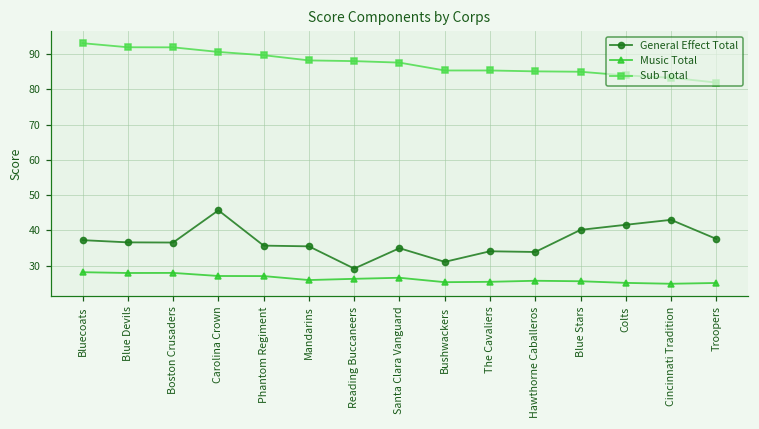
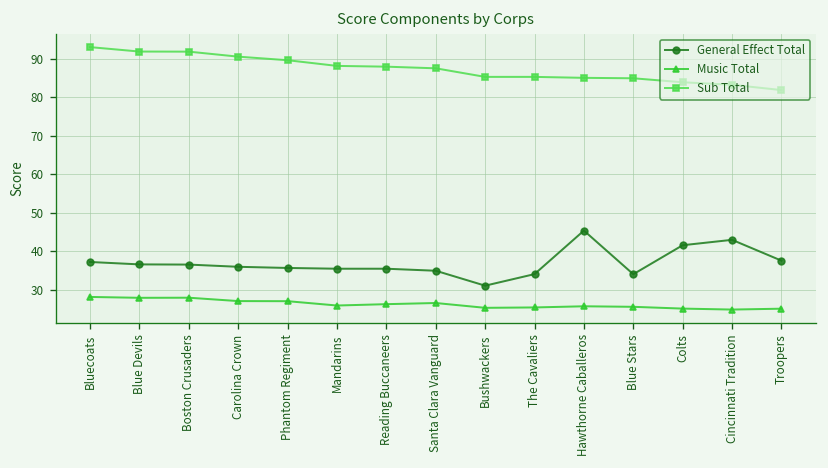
  {
    "General Effect Total": {
      "Bluecoats": 37,
      "Blue Devils": 37,
      "Boston Crusaders": 37,
-     "Carolina Crown": 46,
+     "Carolina Crown": 36,
      "Phantom Regiment": 36,
      "Mandarins": 36,
-     "Reading Buccaneers": 29,
+     "Reading Buccaneers": 36,
      "Santa Clara Vanguard": 35,
      "Bushwackers": 31,
      "The Cavaliers": 34,
-     "Hawthorne Caballeros": 34,
-     "Blue Stars": 40,
+     "Hawthorne Caballeros": 45,
+     "Blue Stars": 34,
      "Colts": 42,
      "Cincinnati Tradition": 43,
      "Troopers": 38
    }
  }
